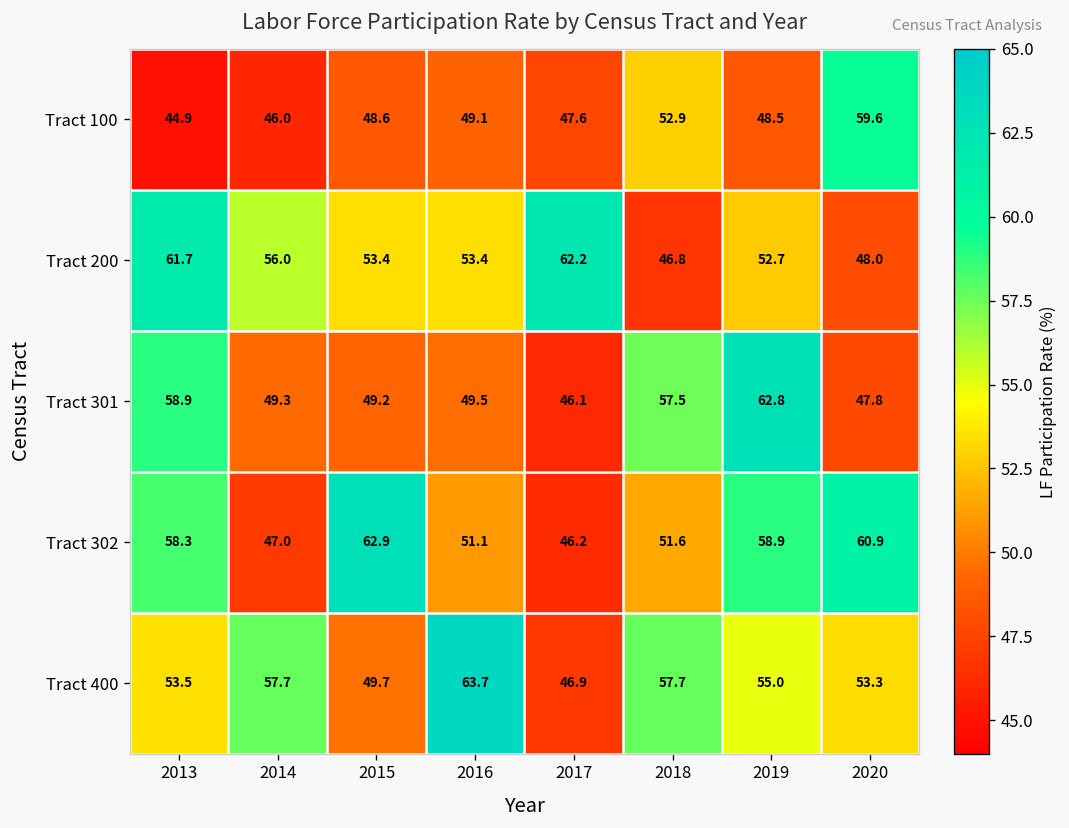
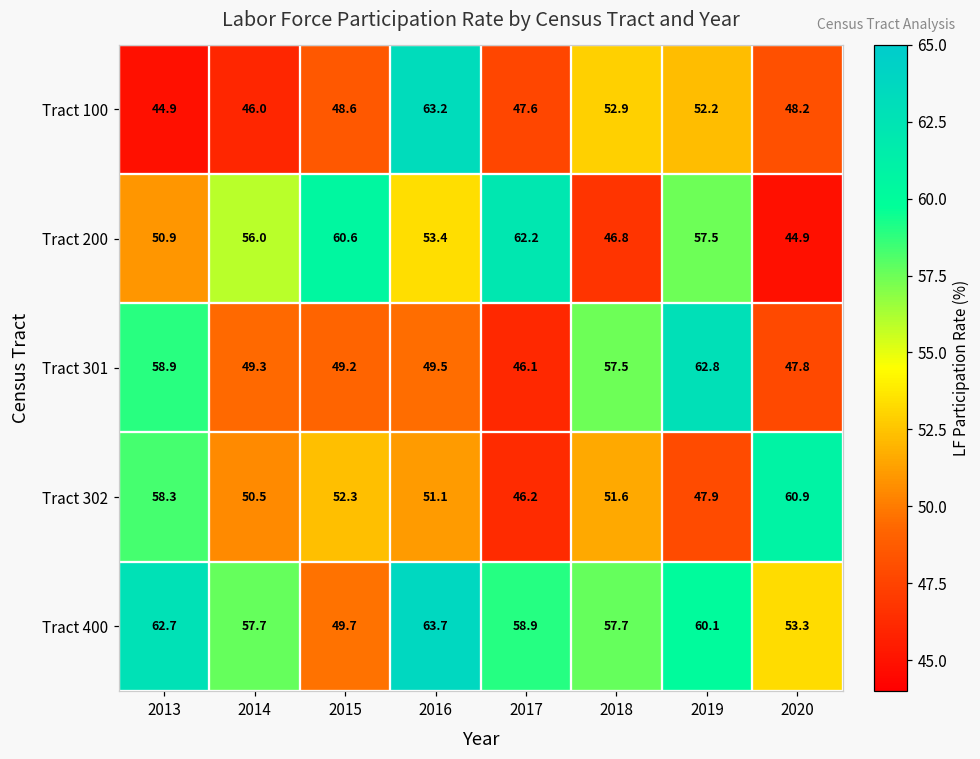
  {
    "Tract 100": {
      "2013": 44.9,
      "2014": 46.0,
      "2015": 48.6,
-     "2016": 49.1,
+     "2016": 63.2,
      "2017": 47.6,
      "2018": 52.9,
-     "2019": 48.5,
-     "2020": 59.6
+     "2019": 52.2,
+     "2020": 48.2
    },
    "Tract 200": {
-     "2013": 61.7,
+     "2013": 50.9,
      "2014": 56.0,
-     "2015": 53.4,
+     "2015": 60.6,
      "2016": 53.4,
      "2017": 62.2,
      "2018": 46.8,
-     "2019": 52.7,
-     "2020": 48.0
+     "2019": 57.5,
+     "2020": 44.9
    },
    "Tract 301": {
      "2013": 58.9,
      "2014": 49.3,
      "2015": 49.2,
      "2016": 49.5,
      "2017": 46.1,
      "2018": 57.5,
      "2019": 62.8,
      "2020": 47.8
    },
    "Tract 302": {
      "2013": 58.3,
-     "2014": 47.0,
-     "2015": 62.9,
+     "2014": 50.5,
+     "2015": 52.3,
      "2016": 51.1,
      "2017": 46.2,
      "2018": 51.6,
-     "2019": 58.9,
+     "2019": 47.9,
      "2020": 60.9
    },
    "Tract 400": {
-     "2013": 53.5,
+     "2013": 62.7,
      "2014": 57.7,
      "2015": 49.7,
      "2016": 63.7,
-     "2017": 46.9,
+     "2017": 58.9,
      "2018": 57.7,
-     "2019": 55.0,
+     "2019": 60.1,
      "2020": 53.3
    }
  }
